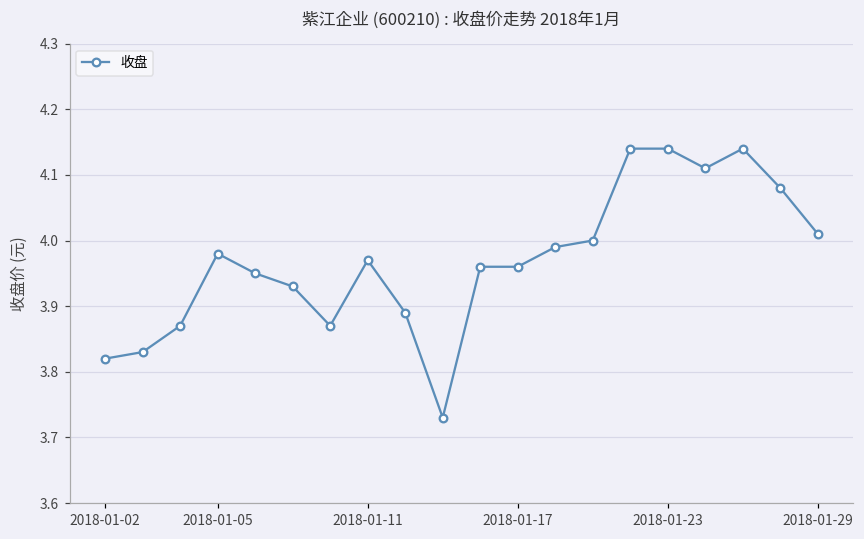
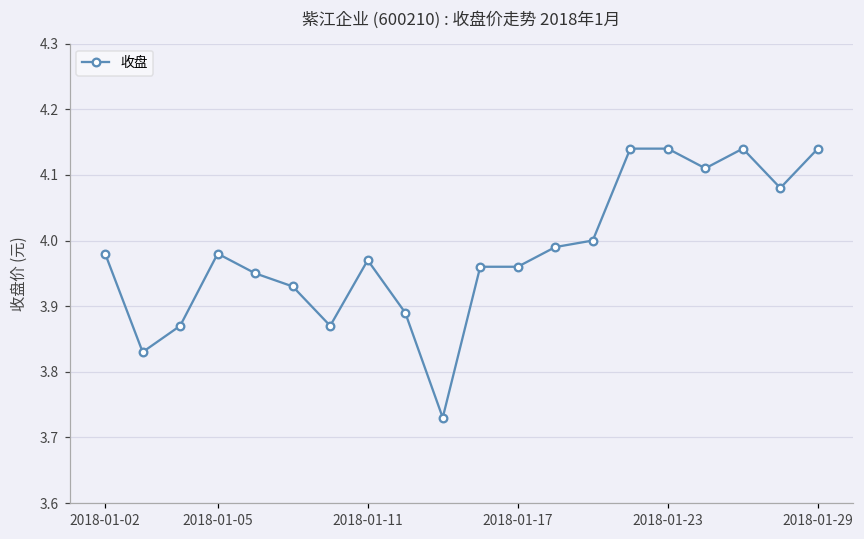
  {
-   "2018-01-02": 3.82,
+   "2018-01-02": 3.98,
    "2018-01-05": 3.98,
    "2018-01-11": 3.97,
    "2018-01-17": 3.96,
    "2018-01-23": 4.14,
-   "2018-01-29": 4.01
+   "2018-01-29": 4.14
  }
